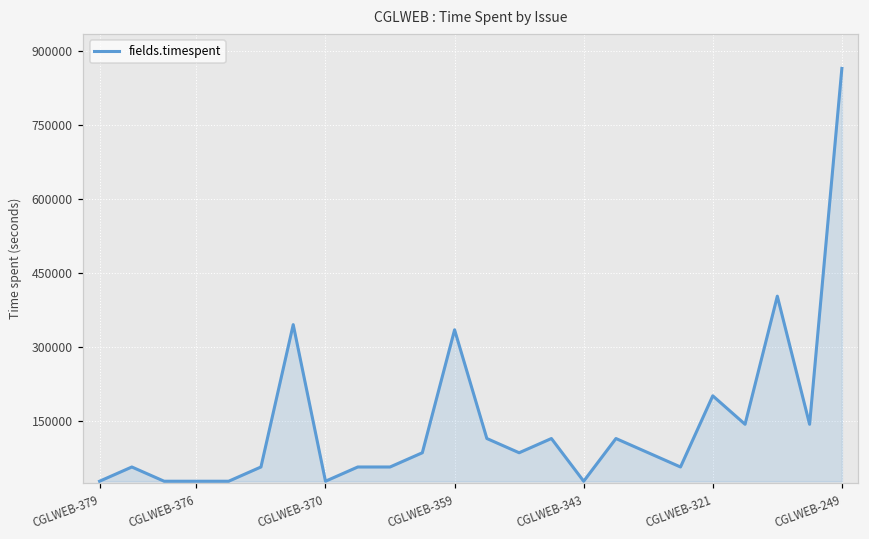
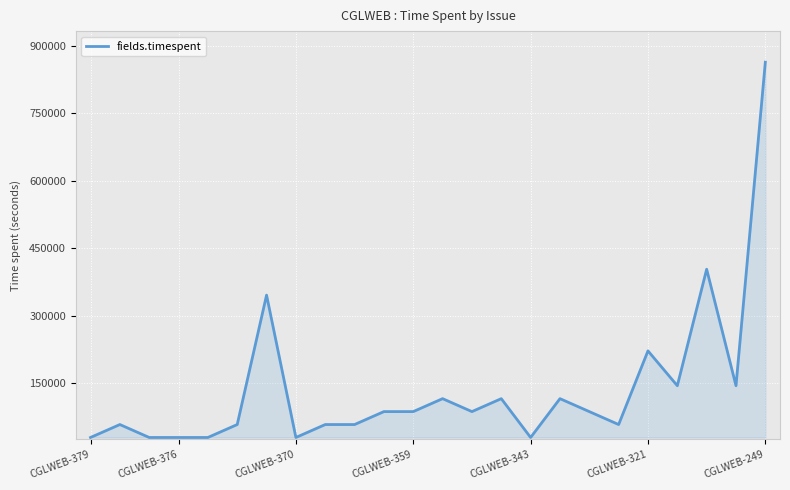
  {
    "CGLWEB-379": 30000,
    "CGLWEB-376": 30000,
    "CGLWEB-370": 30000,
-   "CGLWEB-359": 340000,
+   "CGLWEB-359": 90000,
    "CGLWEB-343": 30000,
-   "CGLWEB-321": 200000,
+   "CGLWEB-321": 220000,
    "CGLWEB-249": 860000
  }
